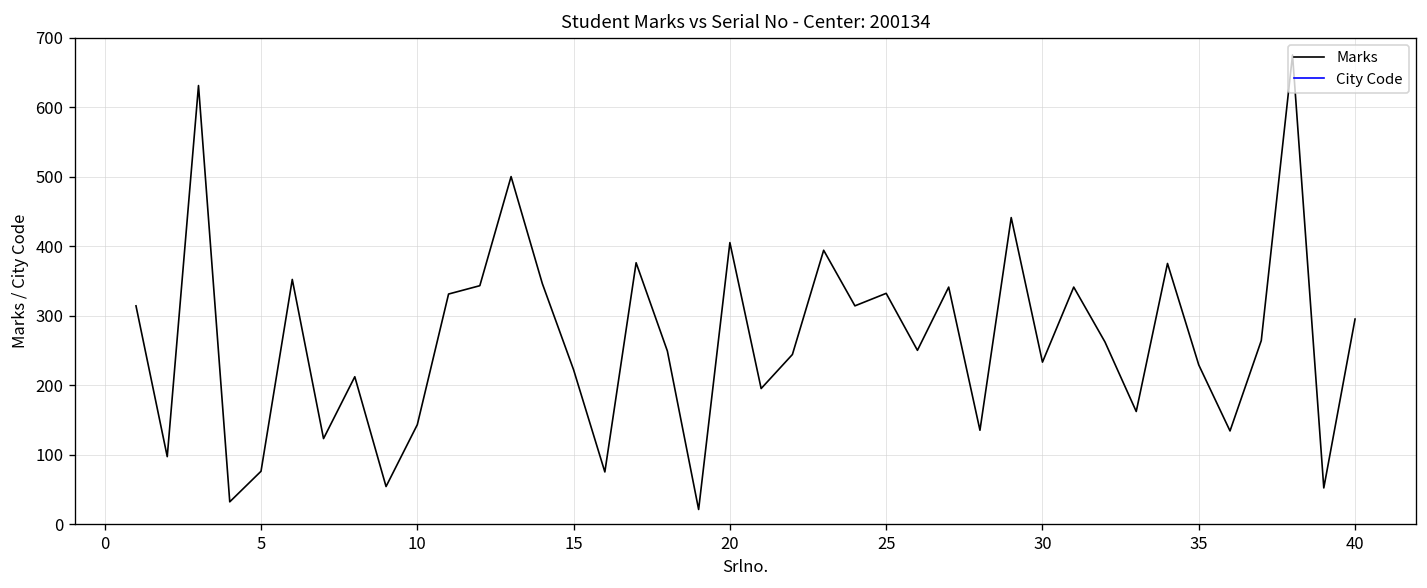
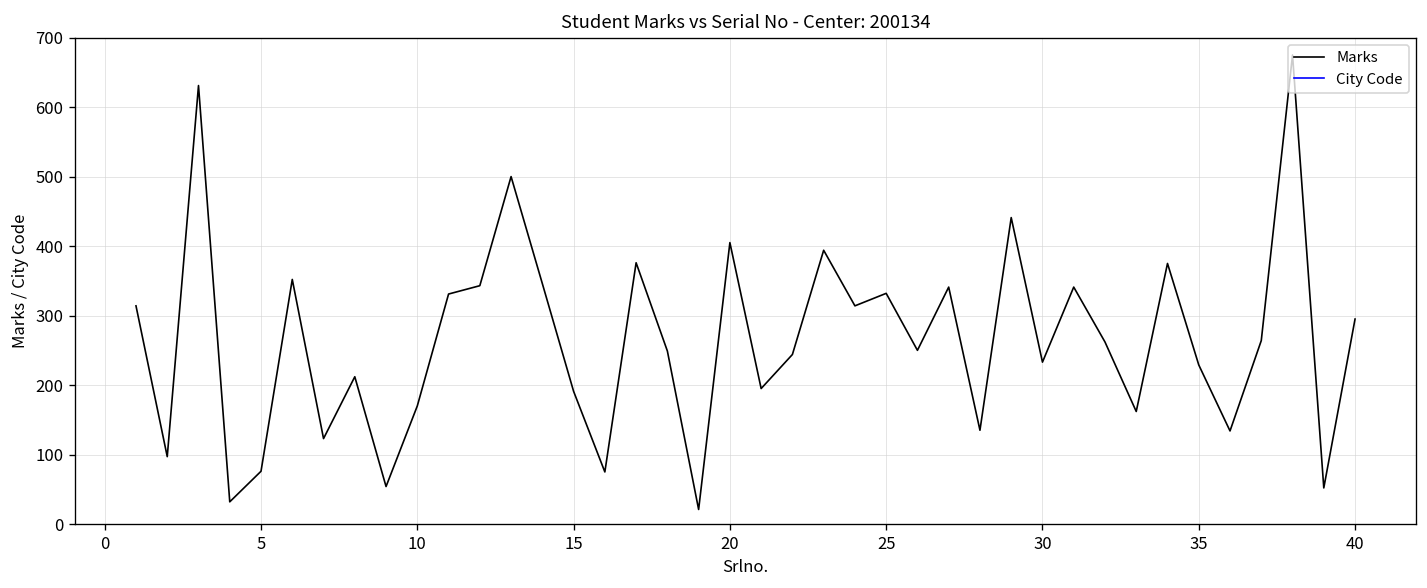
  {
    "Marks": {
      "5": 80,
-     "10": 140,
-     "15": 220,
+     "10": 170,
+     "15": 190,
      "20": 410,
      "25": 330,
      "30": 230,
      "35": 230,
      "40": 300
    }
  }
